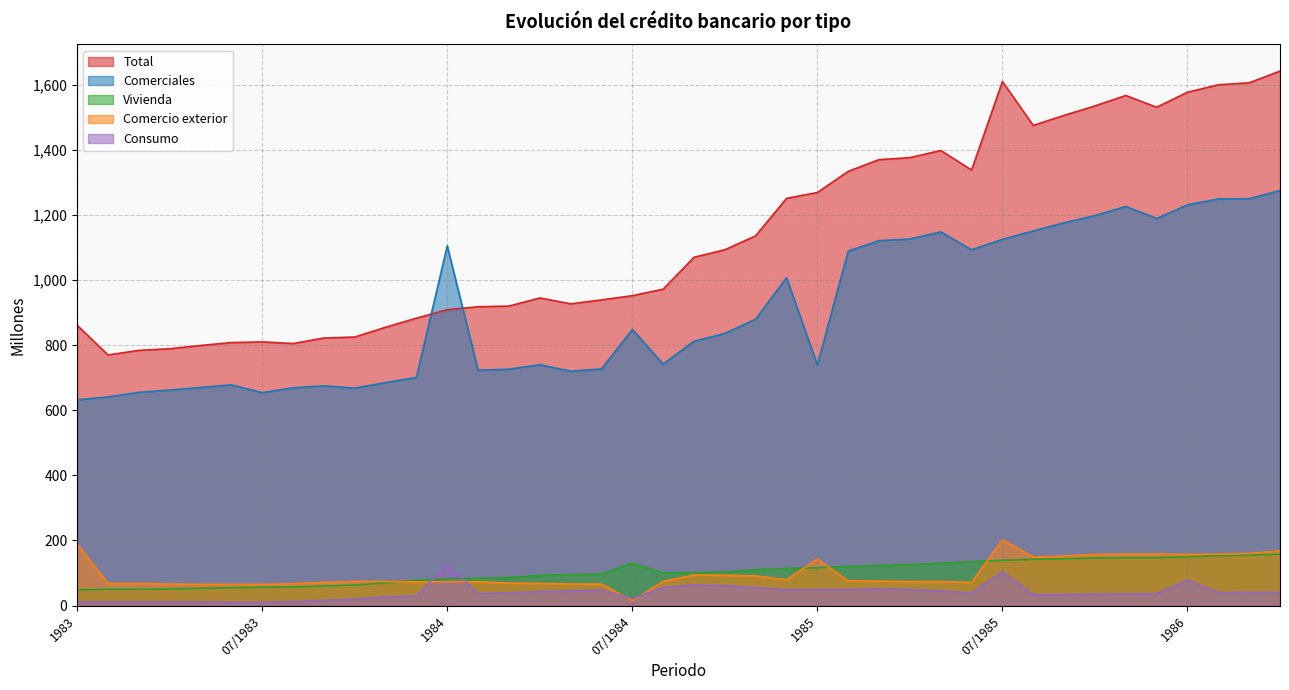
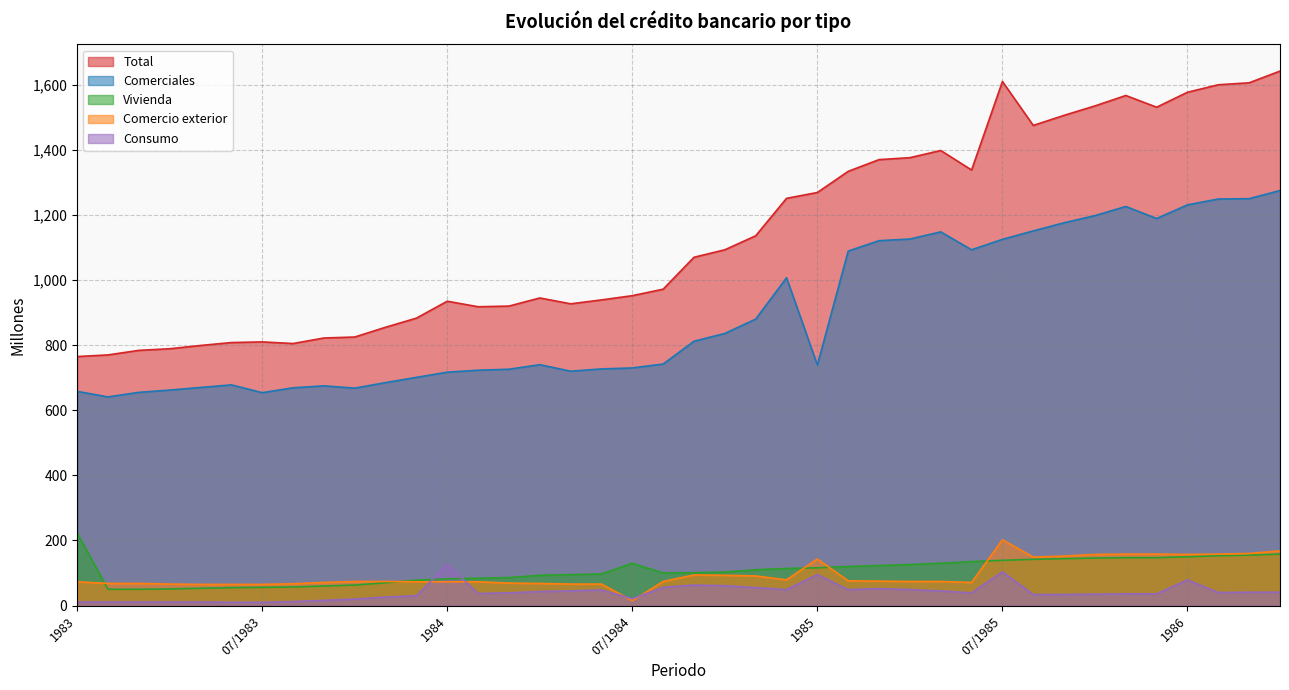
  {
    "Total": {
-     "1983": "860",
+     "1983": "770",
      "07/1983": "810",
-     "1984": "910",
+     "1984": "940",
      "07/1984": "950",
      "1985": "1,270",
      "07/1985": "1,610",
      "1986": "1,580"
    },
    "Comerciales": {
-     "1983": "630",
+     "1983": "660",
      "07/1983": "650",
-     "1984": "1,110",
-     "07/1984": "850",
+     "1984": "720",
+     "07/1984": "730",
      "1985": "740",
      "07/1985": "1,130",
      "1986": "1,230"
    },
    "Vivienda": {
-     "1983": "50",
+     "1983": "220",
      "07/1983": "60",
      "1984": "80",
      "07/1984": "130",
      "1985": "120",
      "07/1985": "140"
    },
    "Comercio exterior": {
-     "1983": "190",
+     "1983": "70",
      "07/1983": "70",
      "1984": "70",
      "1985": "140",
      "07/1985": "200"
    },
    "Consumo": {
      "1983": "10",
      "07/1983": "10",
      "1984": "130",
-     "1985": "50",
+     "1985": "100",
      "07/1985": "100",
      "1986": "80"
    }
  }
